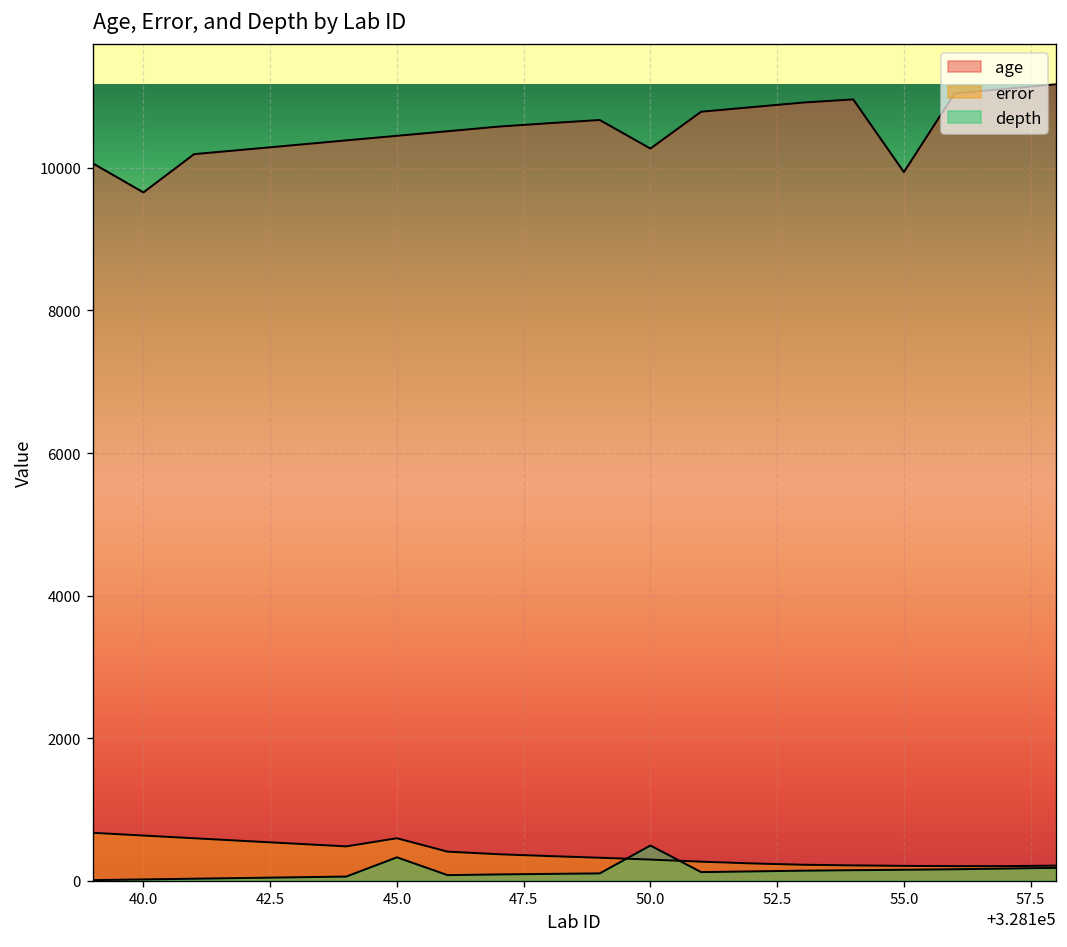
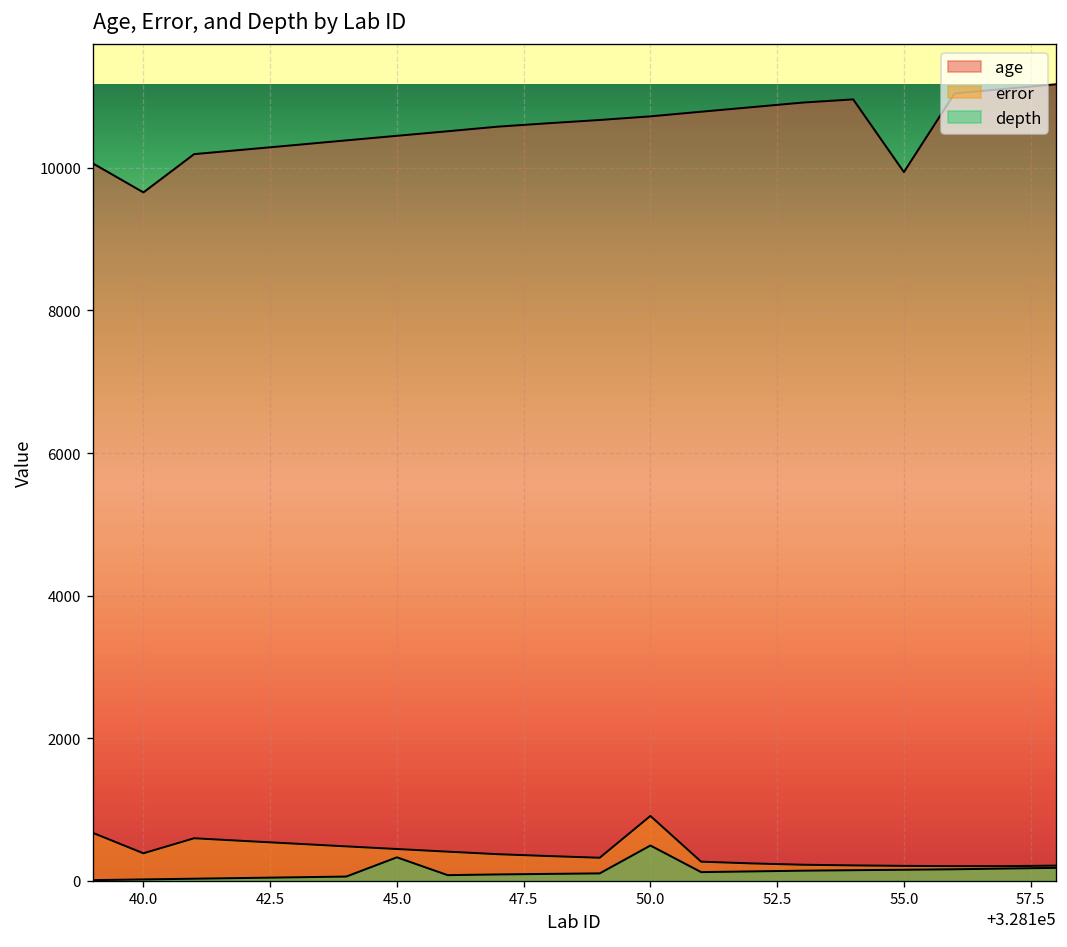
  {
    "age": {
      "40.0": 9700,
      "45.0": 10500,
-     "50.0": 10300,
+     "50.0": 10700,
      "55.0": 9900
    },
    "error": {
-     "40.0": 600,
-     "45.0": 600,
-     "50.0": 300,
+     "40.0": 400,
+     "45.0": 400,
+     "50.0": 900,
      "55.0": 200
    },
    "depth": {
      "40.0": 0,
      "45.0": 300,
      "50.0": 500,
      "55.0": 200
    }
  }
